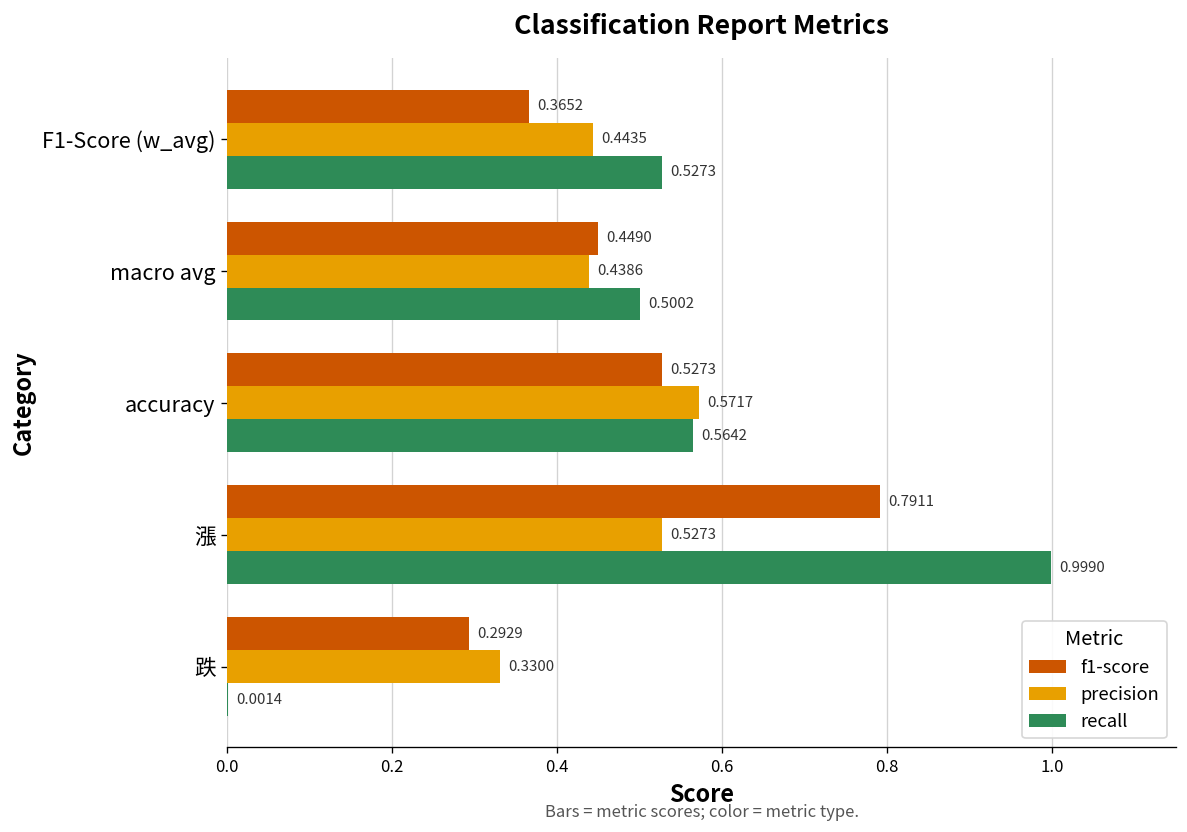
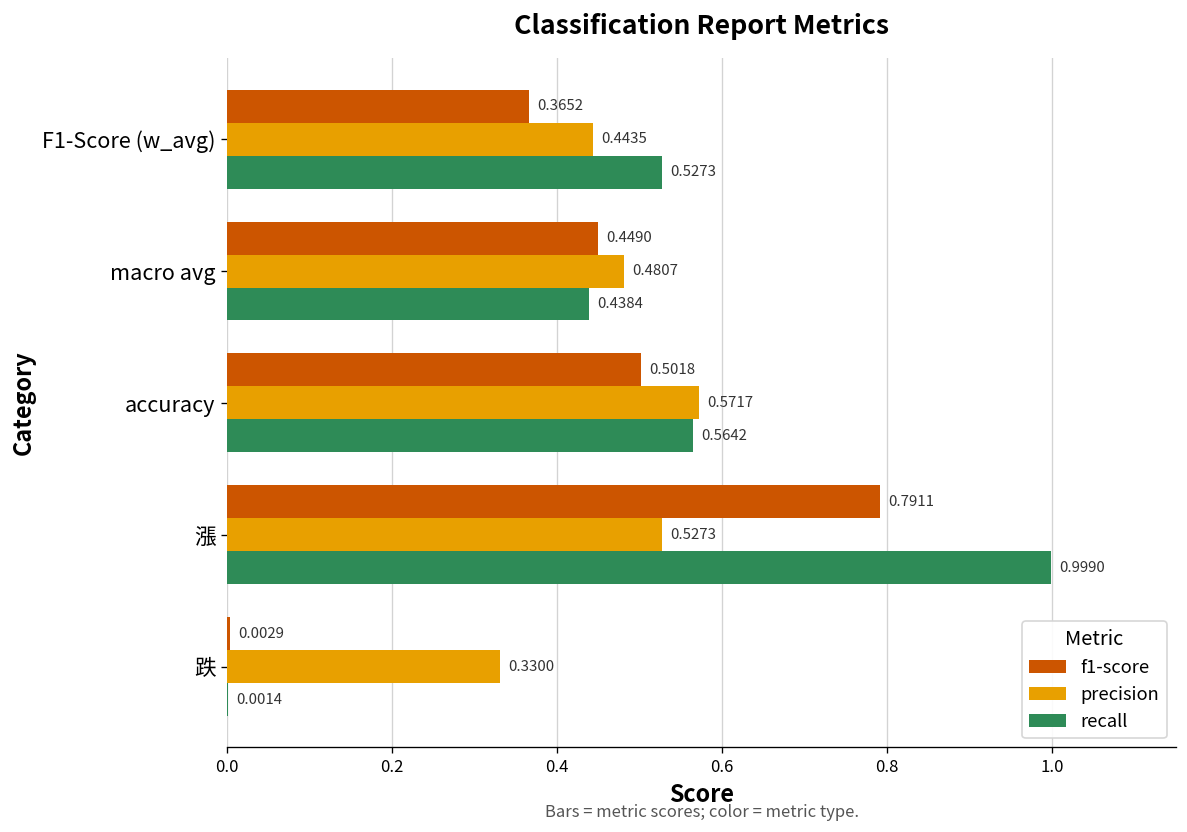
  {
    "f1-score": {
      "F1-Score (w_avg)": 0.3652,
      "macro avg": 0.4490,
-     "accuracy": 0.5273,
+     "accuracy": 0.5018,
      "漲": 0.7911,
-     "跌": 0.2929
+     "跌": 0.0029
    },
    "precision": {
      "F1-Score (w_avg)": 0.4435,
-     "macro avg": 0.4386,
+     "macro avg": 0.4807,
      "accuracy": 0.5717,
      "漲": 0.5273,
      "跌": 0.3300
    },
    "recall": {
      "F1-Score (w_avg)": 0.5273,
-     "macro avg": 0.5002,
+     "macro avg": 0.4384,
      "accuracy": 0.5642,
      "漲": 0.9990,
      "跌": 0.0014
    }
  }
